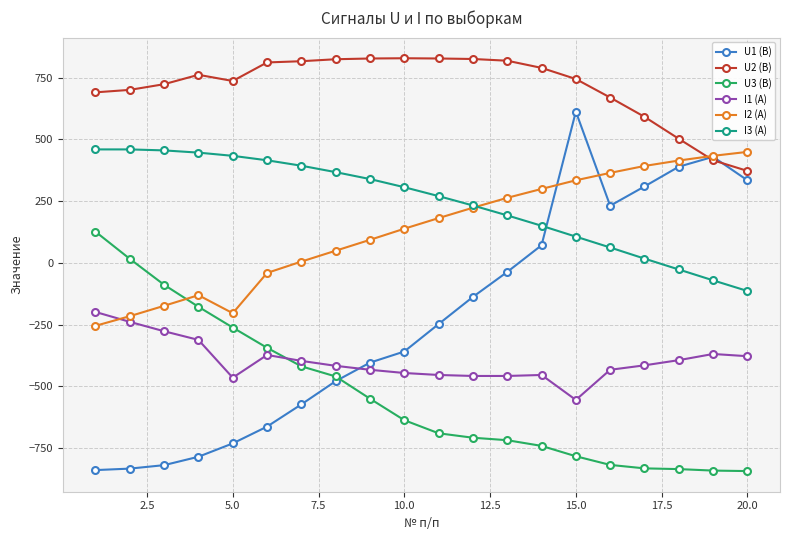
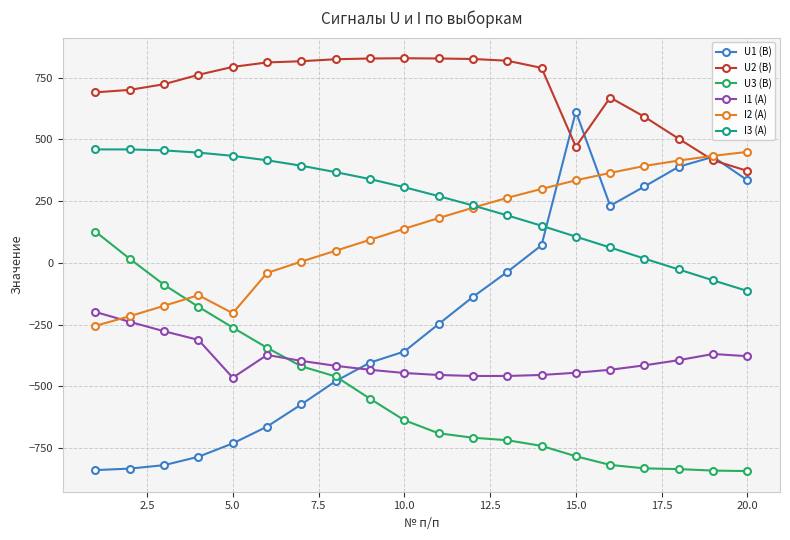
  {
    "U1 (В)": {
      "5.0": -730,
      "10.0": -360,
      "15.0": 610,
      "20.0": 330
    },
    "U2 (В)": {
-     "5.0": 740,
+     "5.0": 790,
      "10.0": 830,
-     "15.0": 740,
+     "15.0": 470,
      "20.0": 370
    },
    "I1 (А)": {
      "5.0": -470,
      "10.0": -450,
-     "15.0": -560,
+     "15.0": -450,
      "20.0": -380
    },
    "I2 (А)": {
      "5.0": -200,
      "10.0": 140,
      "15.0": 330,
      "20.0": 450
    }
  }
